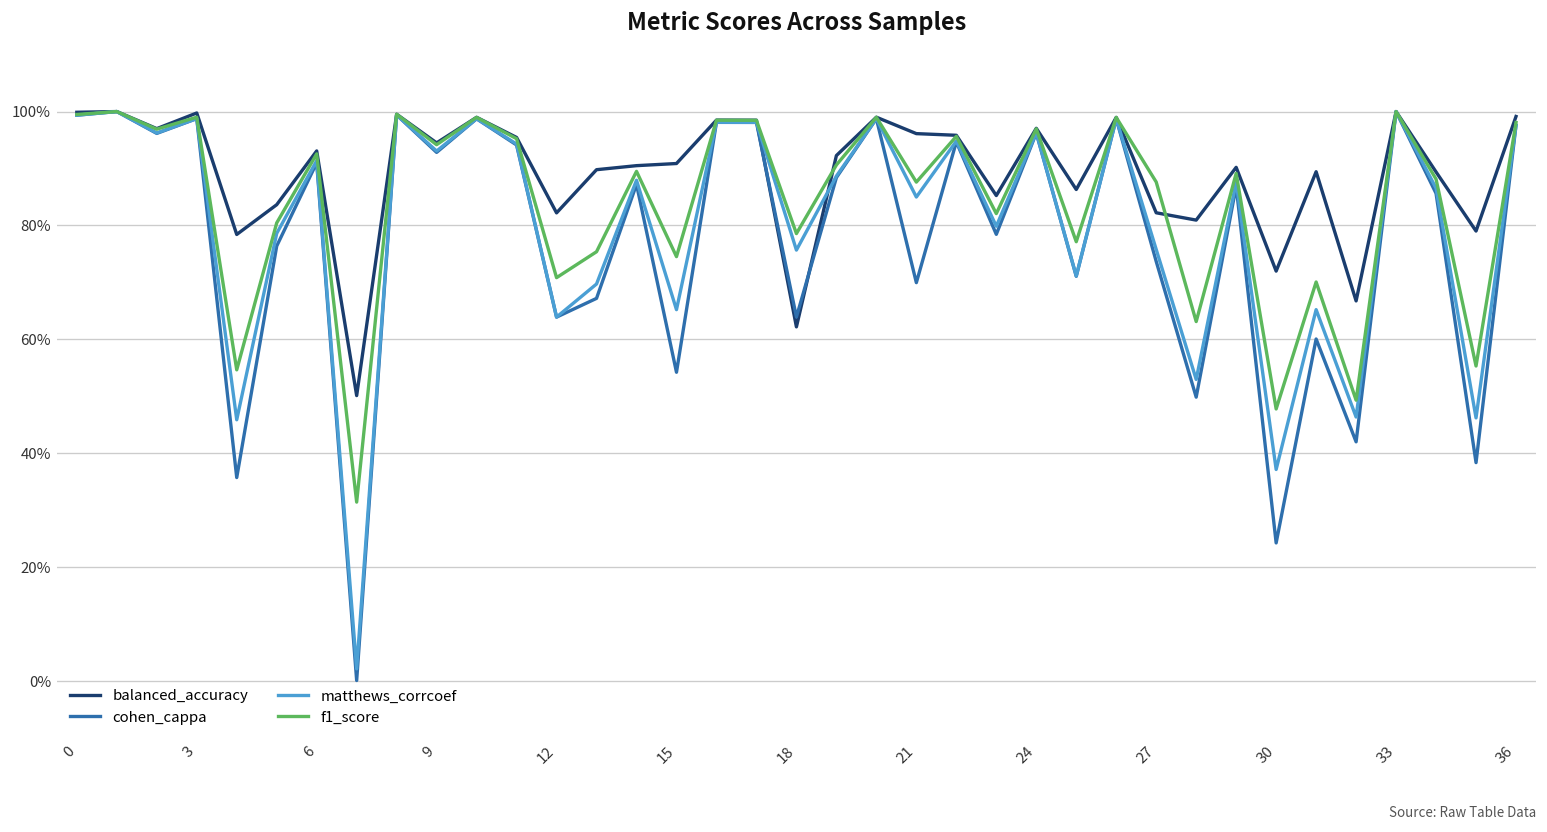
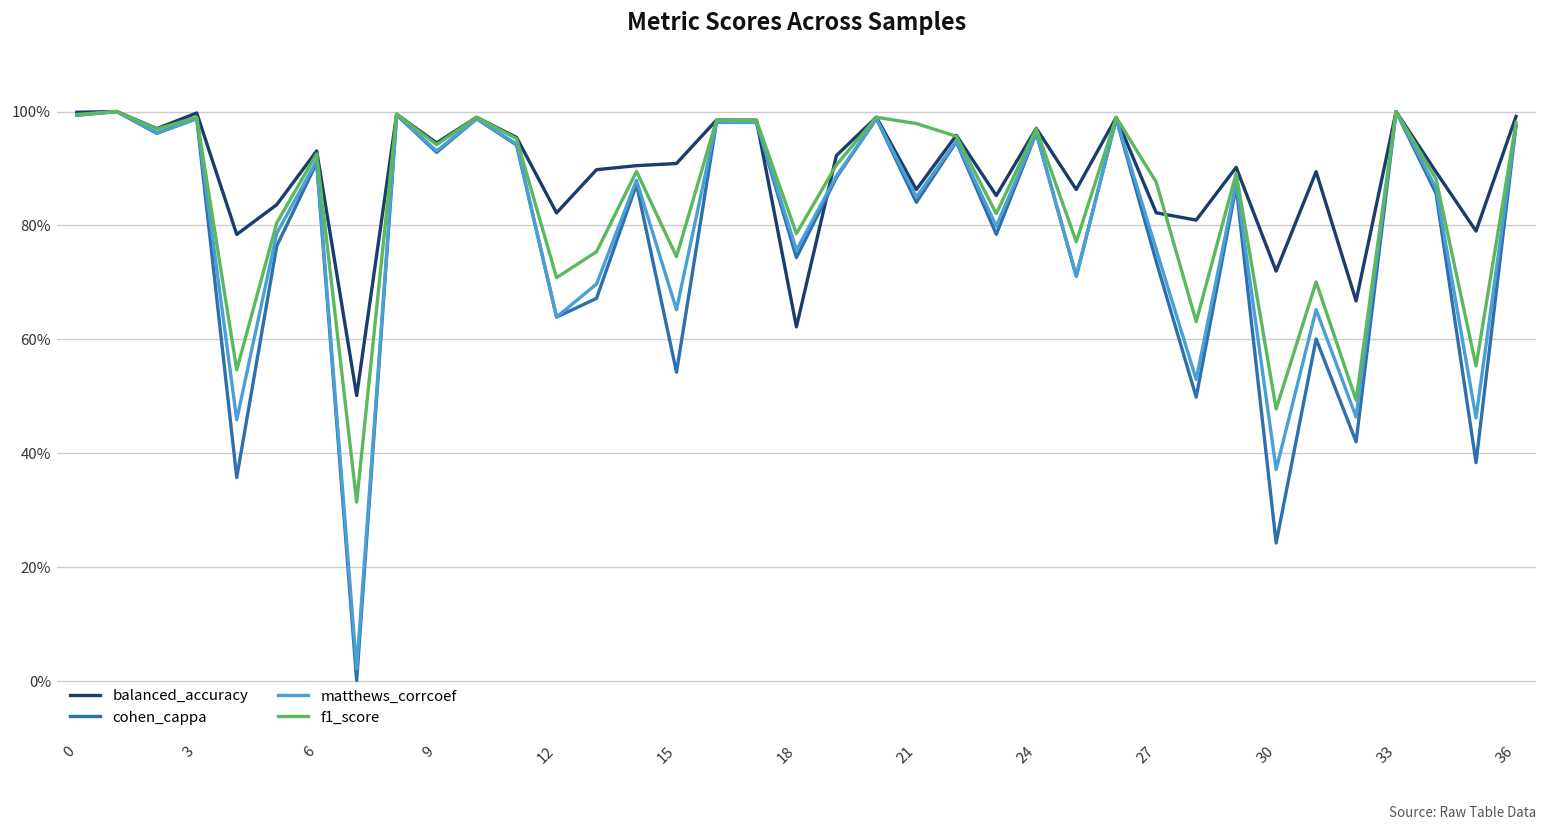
  {
    "balanced_accuracy": {
      "3": "100%",
      "12": "82%",
      "15": "91%",
      "18": "62%",
-     "21": "96%",
+     "21": "86%",
      "27": "82%",
      "30": "72%",
      "36": "99%"
    },
    "cohen_cappa": {
      "15": "54%",
-     "18": "64%",
-     "21": "70%",
+     "18": "74%",
+     "21": "84%",
      "27": "74%",
      "30": "24%"
    },
    "matthews_corrcoef": {
      "15": "65%",
      "18": "76%",
      "21": "85%",
      "27": "76%",
      "30": "37%"
    },
    "f1_score": {
      "12": "71%",
      "15": "75%",
      "18": "79%",
-     "21": "88%",
+     "21": "98%",
      "27": "88%",
      "30": "48%"
    }
  }
